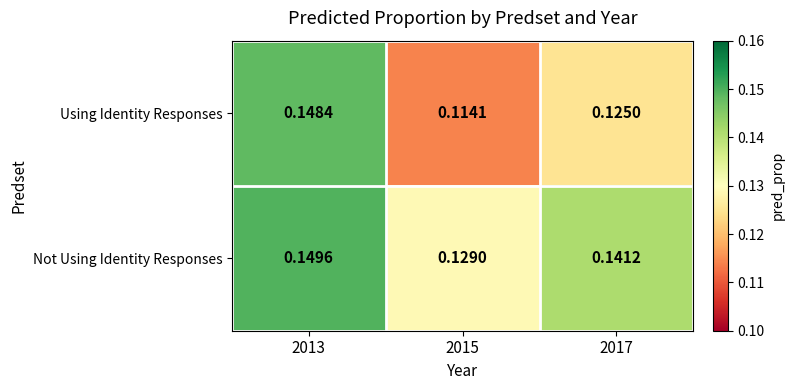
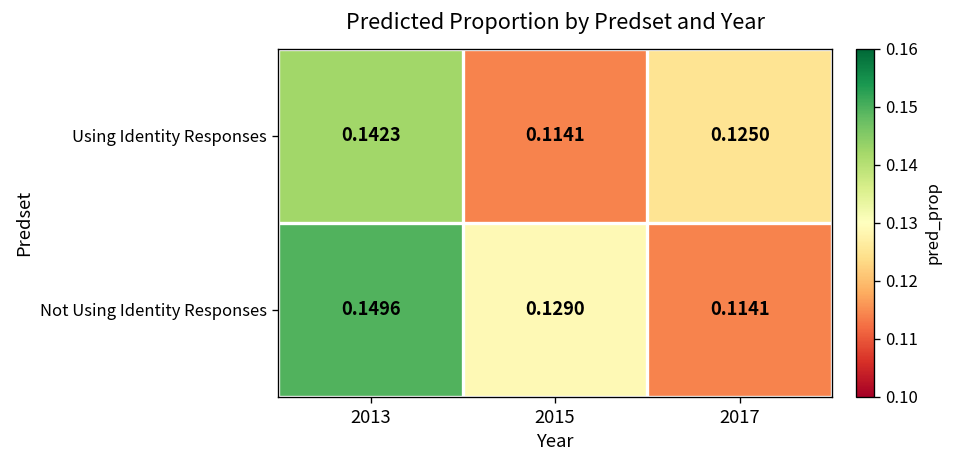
  {
    "Using Identity Responses": {
-     "2013": 0.1484,
+     "2013": 0.1423,
      "2015": 0.1141,
      "2017": 0.1250
    },
    "Not Using Identity Responses": {
      "2013": 0.1496,
      "2015": 0.1290,
-     "2017": 0.1412
+     "2017": 0.1141
    }
  }
